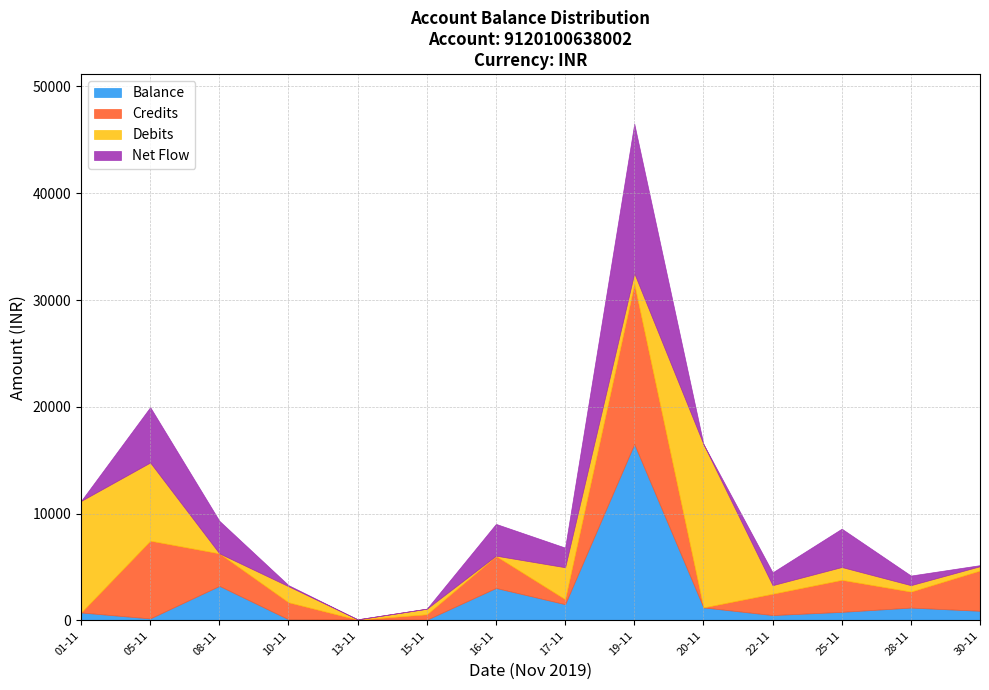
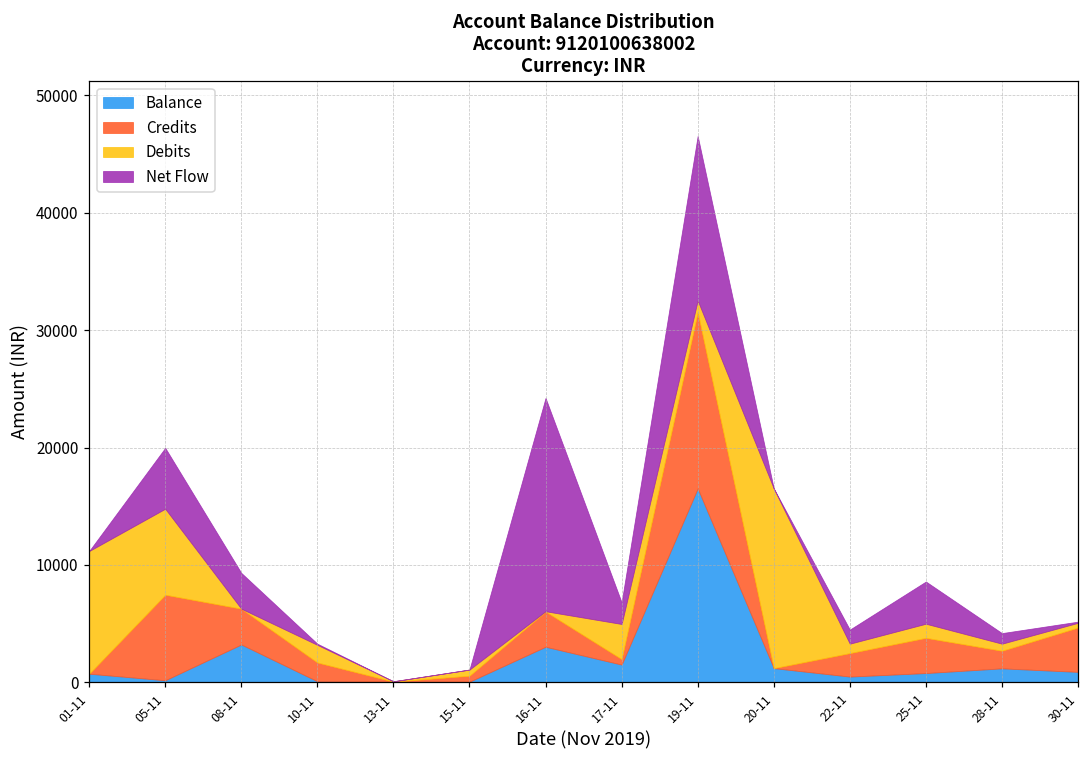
  {
    "Balance": {
      "08-11": 3200,
      "16-11": 3000,
      "17-11": 1500,
      "19-11": 16500,
      "22-11": 500,
      "25-11": 800,
      "28-11": 1200,
      "30-11": 900
    },
    "Credits": {
      "05-11": 7300,
      "10-11": 1600,
      "15-11": 500,
      "17-11": 500,
      "19-11": 15000,
      "22-11": 2000,
      "25-11": 3000,
      "28-11": 1500,
      "30-11": 3800
    },
    "Debits": {
      "05-11": 7300,
      "17-11": 3000,
      "19-11": 1000,
      "22-11": 800,
      "25-11": 1200,
      "28-11": 600
    },
    "Net Flow": {
      "05-11": 5200,
      "08-11": 3000,
-     "16-11": 3000,
+     "16-11": 18200,
      "17-11": 1800,
      "19-11": 14000,
      "22-11": 1200,
      "25-11": 3600,
      "28-11": 900
    }
  }
